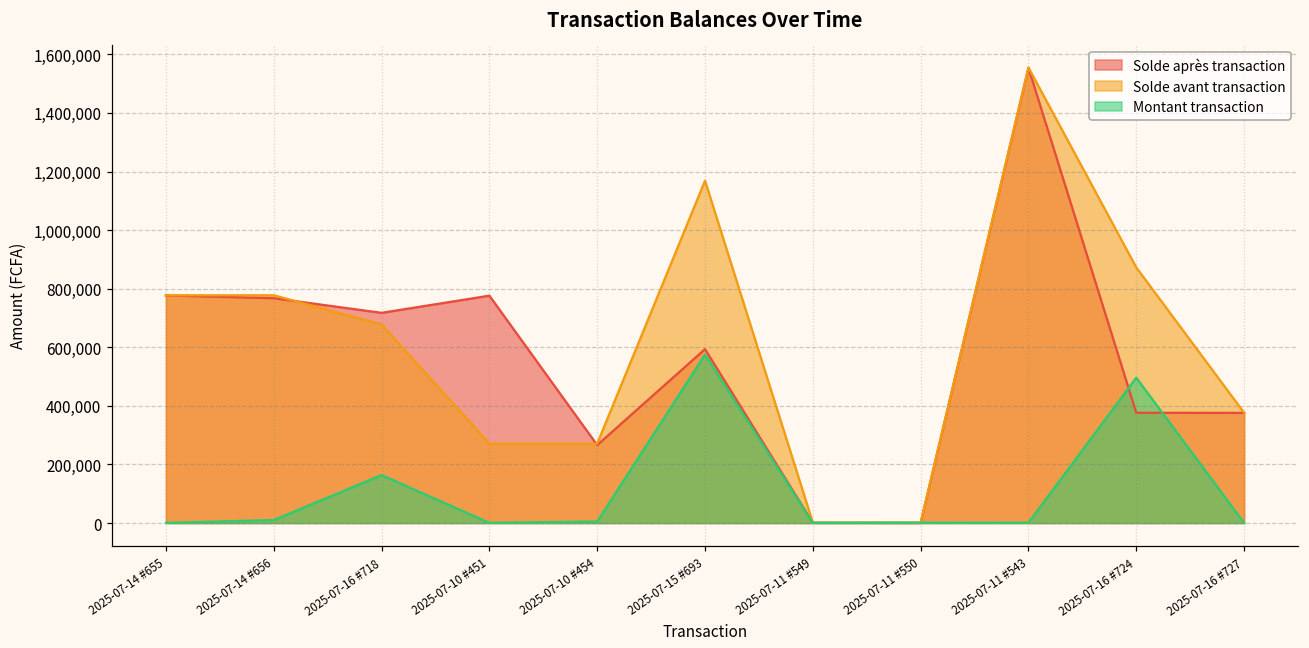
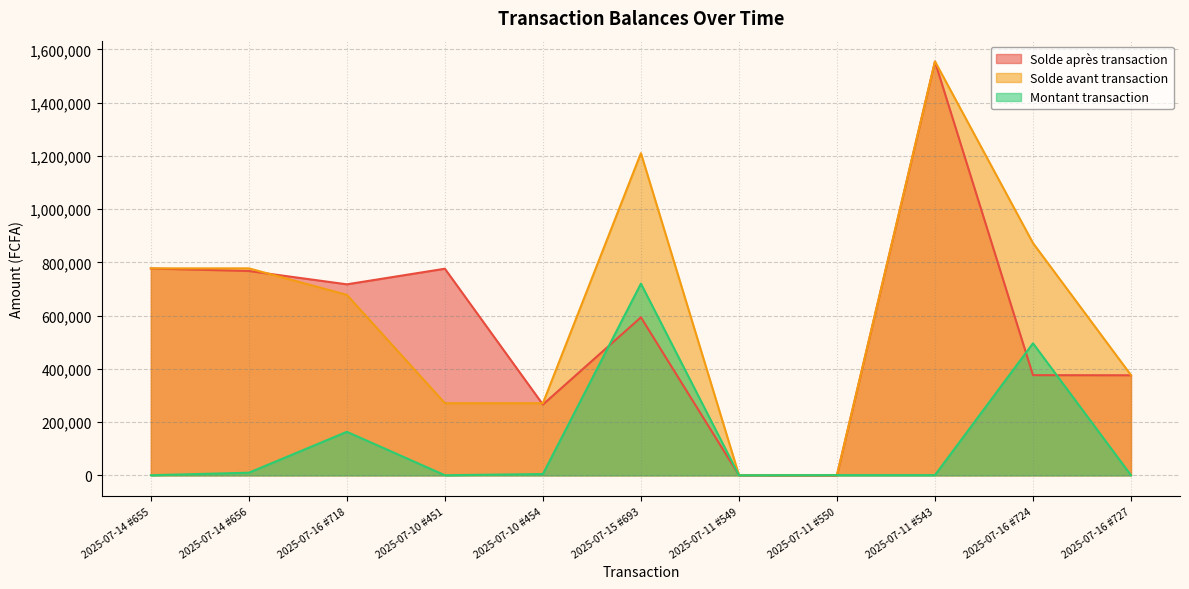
  {
    "Solde après transaction": {
      "2025-07-14 #656": "770,000",
      "2025-07-16 #718": "720,000",
      "2025-07-10 #451": "780,000",
      "2025-07-15 #693": "590,000",
      "2025-07-16 #724": "380,000"
    },
    "Solde avant transaction": {
      "2025-07-14 #656": "780,000",
      "2025-07-16 #718": "680,000",
      "2025-07-10 #451": "270,000",
-     "2025-07-15 #693": "1,170,000",
+     "2025-07-15 #693": "1,210,000",
      "2025-07-16 #724": "870,000"
    },
    "Montant transaction": {
      "2025-07-14 #655": "0",
      "2025-07-14 #656": "10,000",
      "2025-07-16 #718": "160,000",
      "2025-07-10 #451": "0",
      "2025-07-10 #454": "10,000",
-     "2025-07-15 #693": "580,000",
+     "2025-07-15 #693": "720,000",
      "2025-07-11 #543": "0",
      "2025-07-16 #724": "500,000",
      "2025-07-16 #727": "0"
    }
  }
